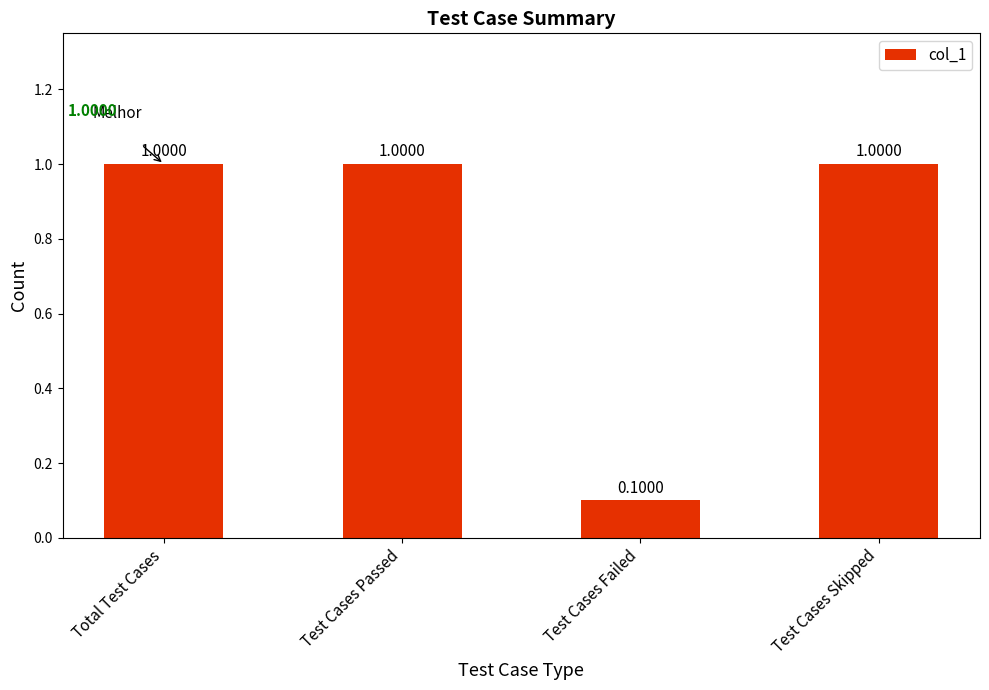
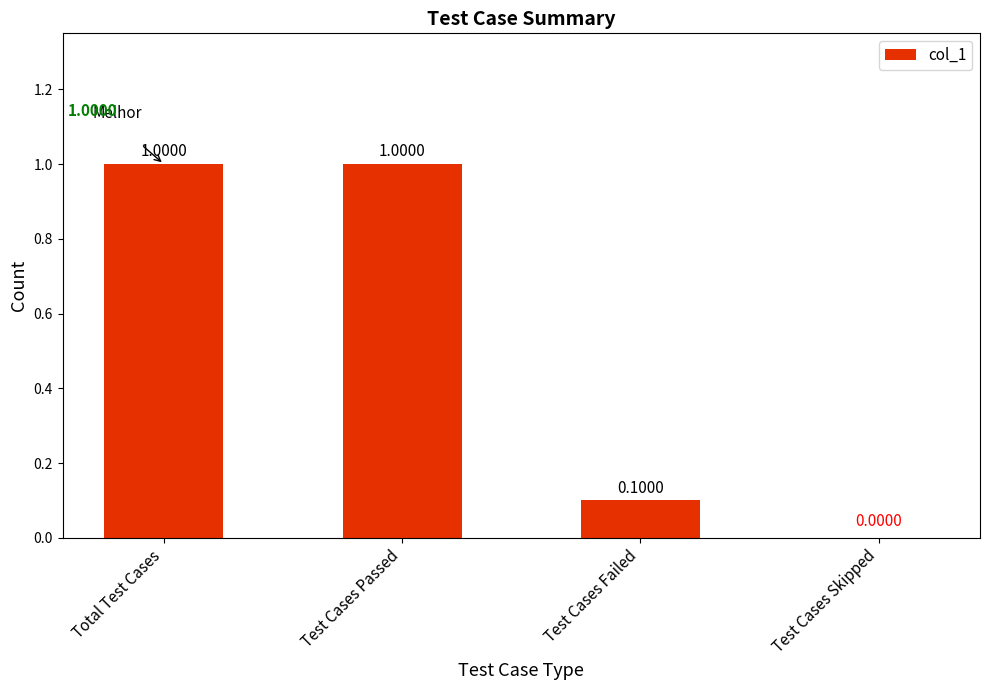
  {
    "Test Cases Passed": 1.0000,
    "Test Cases Failed": 0.1000,
-   "Test Cases Skipped": 1.0000
+   "Test Cases Skipped": 0.0000
  }
